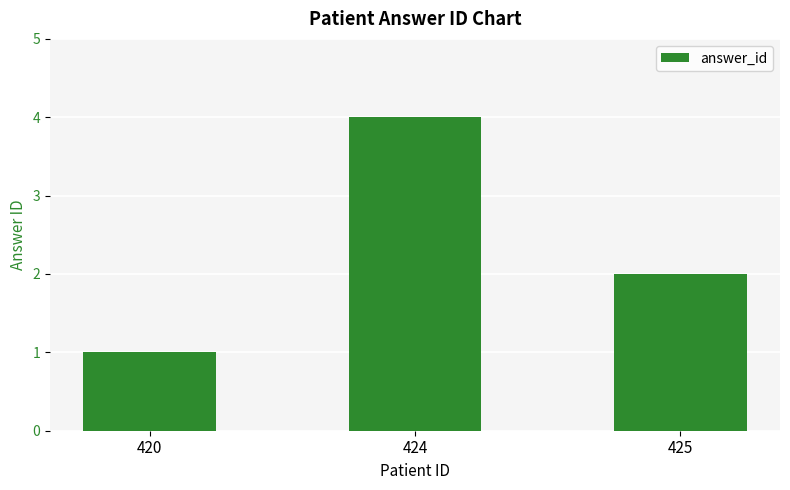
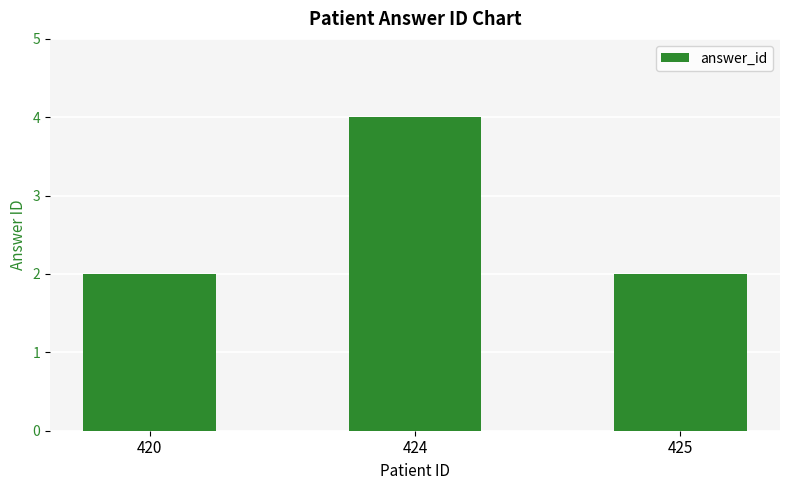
  {
-   "420": 1,
+   "420": 2,
    "424": 4,
    "425": 2
  }
